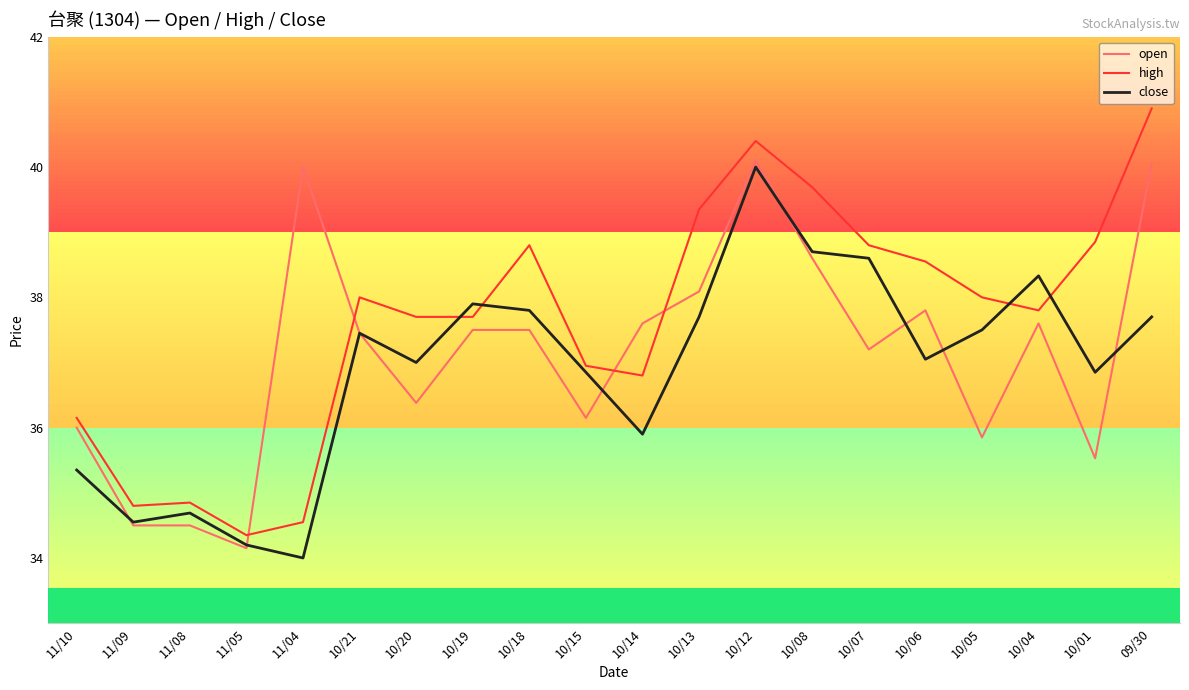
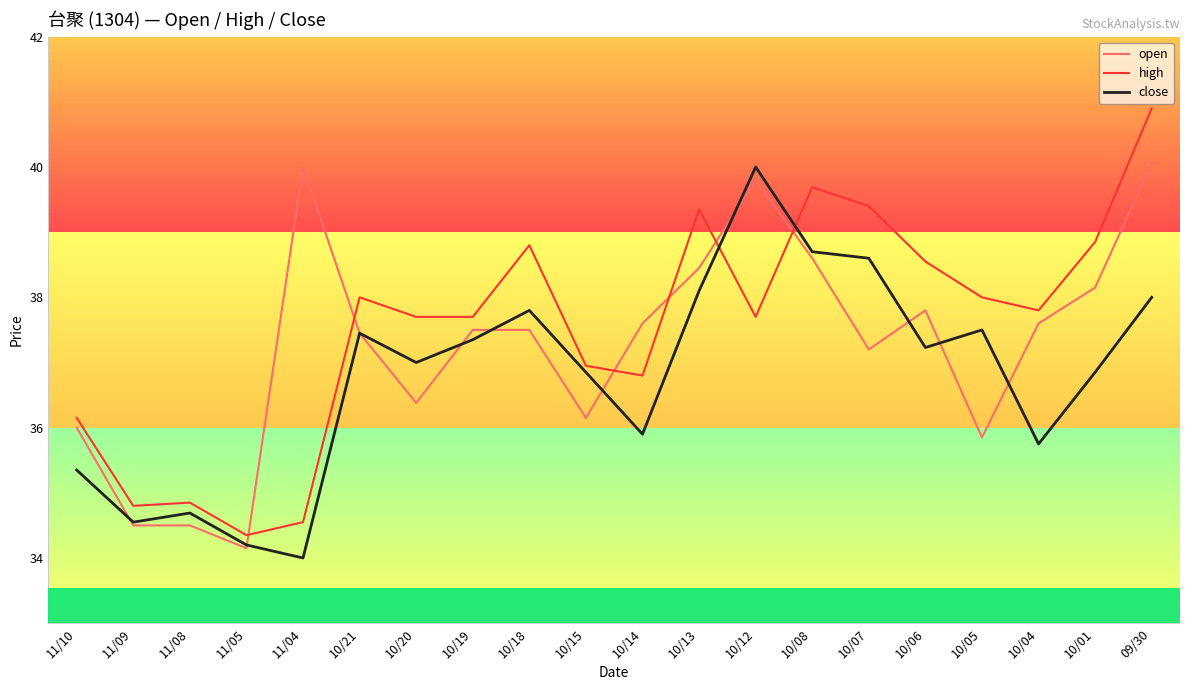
  {
    "open": {
      "11/10": 36.0,
      "11/09": 34.5,
      "11/08": 34.5,
      "11/05": 34.2,
      "11/04": 40.0,
      "10/20": 36.4,
      "10/19": 37.5,
      "10/18": 37.5,
      "10/15": 36.2,
      "10/14": 37.6,
-     "10/13": 38.1,
-     "10/12": 40.1,
+     "10/13": 38.5,
+     "10/12": 39.8,
      "10/08": 38.6,
      "10/07": 37.2,
      "10/06": 37.8,
      "10/05": 35.9,
      "10/04": 37.6,
-     "10/01": 35.5,
+     "10/01": 38.2,
      "09/30": 40.1
    },
    "high": {
      "11/10": 36.2,
      "11/09": 34.8,
      "11/08": 34.9,
      "11/05": 34.4,
      "11/04": 34.6,
      "10/21": 38.0,
      "10/20": 37.7,
      "10/19": 37.7,
      "10/18": 38.8,
      "10/15": 37.0,
      "10/14": 36.8,
      "10/13": 39.4,
-     "10/12": 40.4,
+     "10/12": 37.7,
      "10/08": 39.7,
-     "10/07": 38.8,
+     "10/07": 39.4,
      "10/06": 38.6,
      "10/05": 38.0,
      "10/04": 37.8,
      "10/01": 38.9,
      "09/30": 40.9
    },
    "close": {
      "11/10": 35.4,
      "11/09": 34.6,
      "11/08": 34.7,
      "11/05": 34.2,
      "11/04": 34.0,
      "10/20": 37.0,
-     "10/19": 37.9,
+     "10/19": 37.4,
      "10/18": 37.8,
      "10/15": 36.9,
      "10/14": 35.9,
-     "10/13": 37.7,
+     "10/13": 38.1,
      "10/12": 40.0,
      "10/08": 38.7,
      "10/07": 38.6,
-     "10/06": 37.1,
+     "10/06": 37.2,
      "10/05": 37.5,
-     "10/04": 38.3,
+     "10/04": 35.8,
      "10/01": 36.9,
-     "09/30": 37.7
+     "09/30": 38.0
    }
  }
